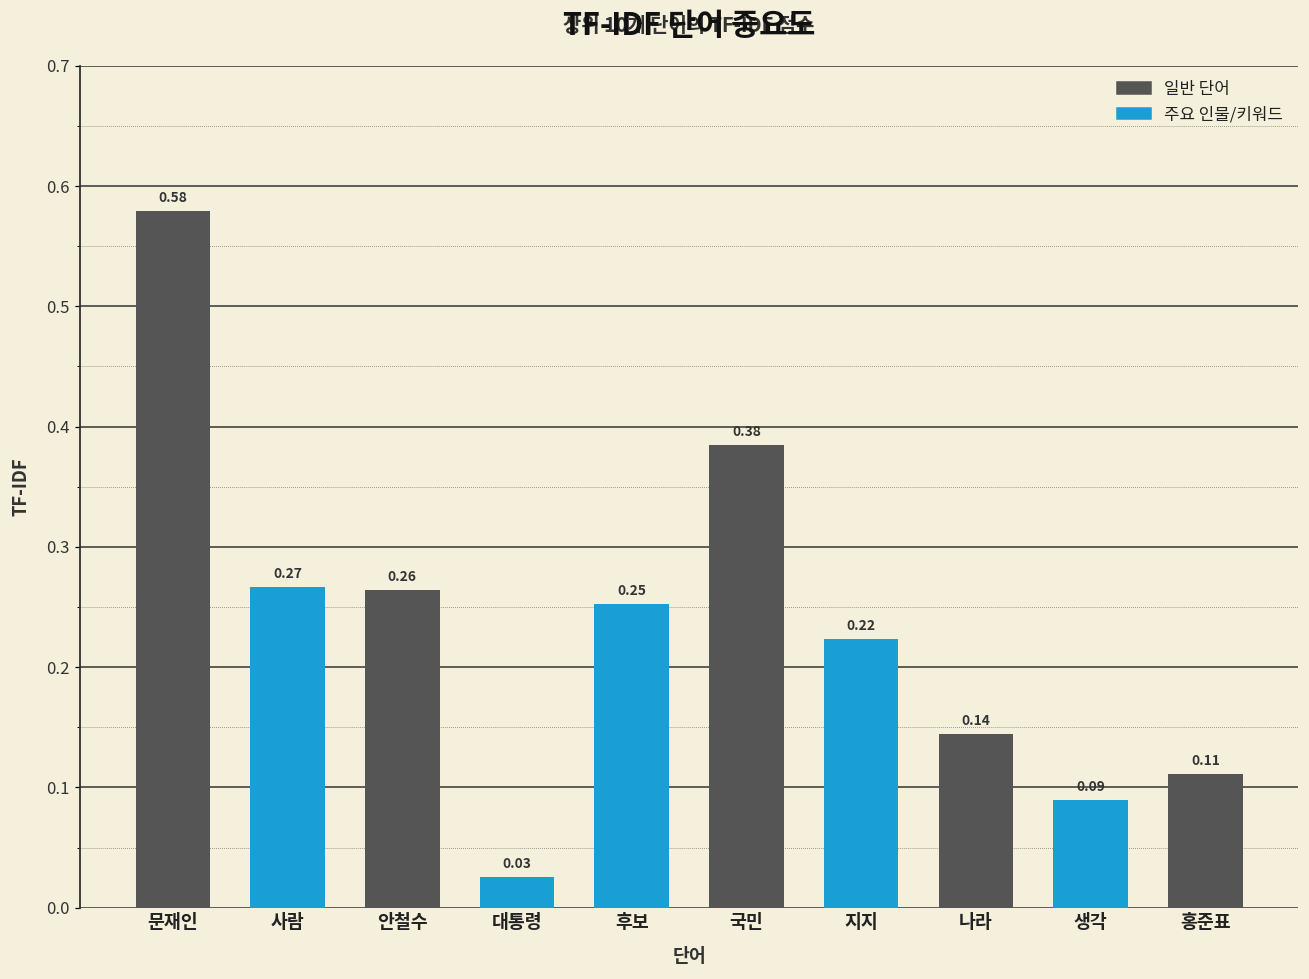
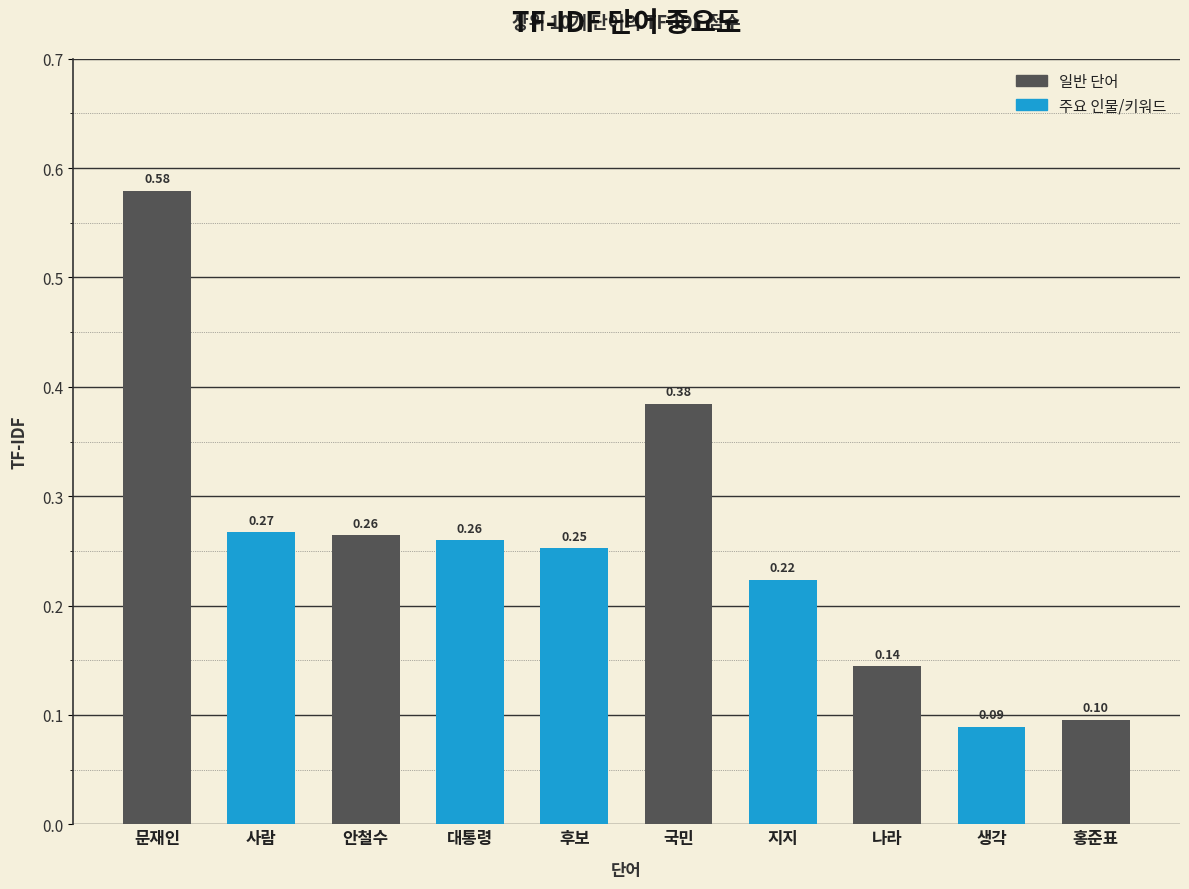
  {
    "문재인": 0.58,
    "사람": 0.27,
    "안철수": 0.26,
-   "대통령": 0.03,
+   "대통령": 0.26,
    "후보": 0.25,
    "국민": 0.38,
    "지지": 0.22,
    "나라": 0.14,
    "생각": 0.09,
-   "홍준표": 0.11
+   "홍준표": 0.10
  }
